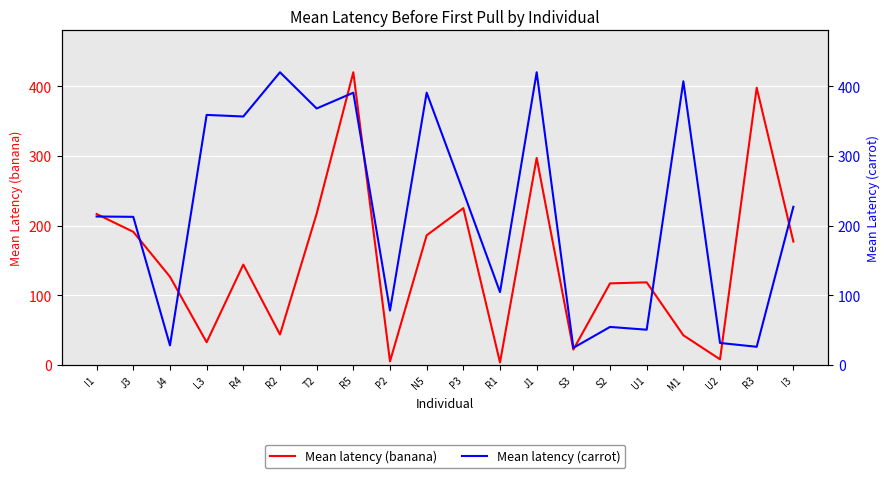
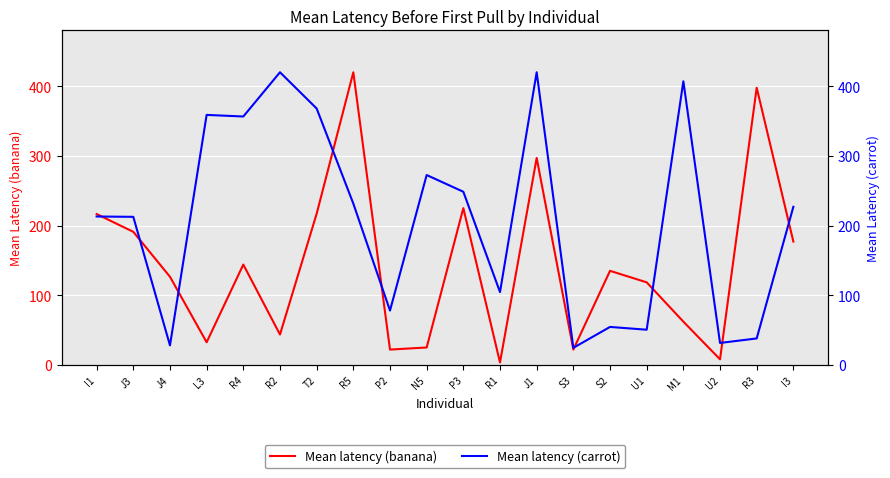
  {
    "Mean latency (banana)": {
      "I1": 220,
      "J3": 190,
      "J4": 130,
      "L3": 30,
      "R4": 140,
      "R2": 40,
      "T2": 220,
      "R5": 420,
-     "P2": 10,
-     "N5": 190,
+     "P2": 20,
+     "N5": 30,
      "P3": 230,
      "R1": 0,
      "J1": 300,
      "S3": 20,
-     "S2": 120,
+     "S2": 140,
      "U1": 120,
-     "M1": 40,
+     "M1": 60,
      "U2": 10,
      "R3": 400,
      "I3": 180
    },
    "Mean latency (carrot)": {
      "I1": 210,
      "J3": 210,
      "J4": 30,
      "L3": 360,
      "R4": 360,
      "R2": 420,
      "T2": 370,
-     "R5": 390,
+     "R5": 230,
      "P2": 80,
-     "N5": 390,
+     "N5": 270,
      "P3": 250,
      "R1": 100,
      "J1": 420,
      "S3": 20,
      "S2": 50,
      "U1": 50,
      "M1": 410,
      "U2": 30,
-     "R3": 30,
+     "R3": 40,
      "I3": 230
    }
  }
